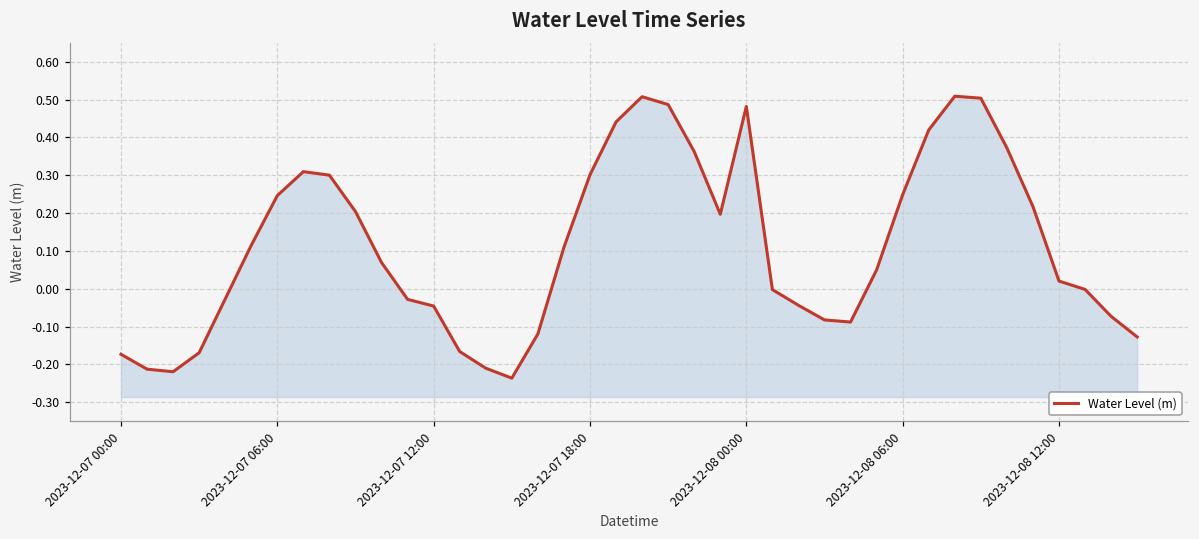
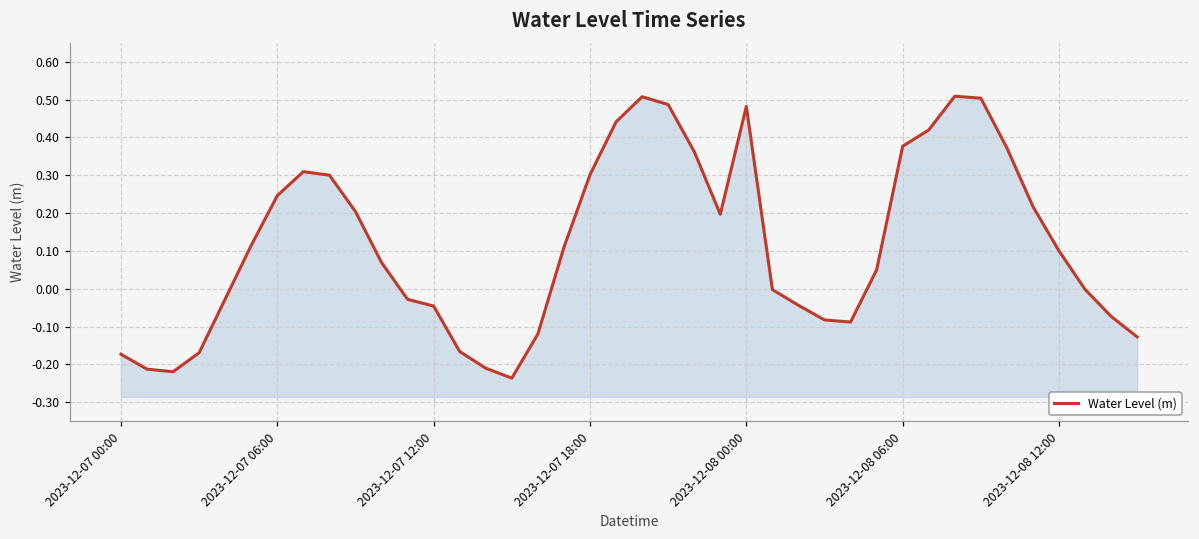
  {
    "2023-12-07 00:00": -0.17,
    "2023-12-07 06:00": 0.25,
    "2023-12-07 12:00": -0.05,
    "2023-12-07 18:00": 0.30,
    "2023-12-08 00:00": 0.48,
-   "2023-12-08 06:00": 0.25,
-   "2023-12-08 12:00": 0.02
+   "2023-12-08 06:00": 0.38,
+   "2023-12-08 12:00": 0.10
  }
